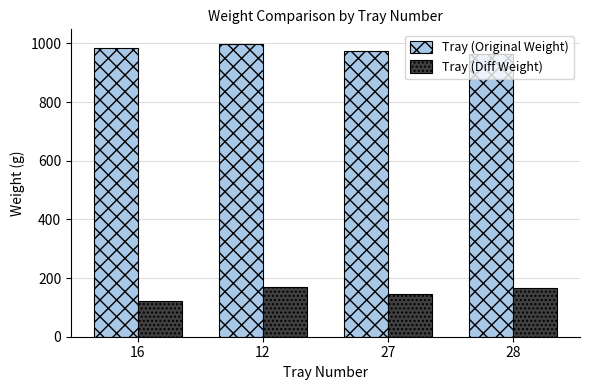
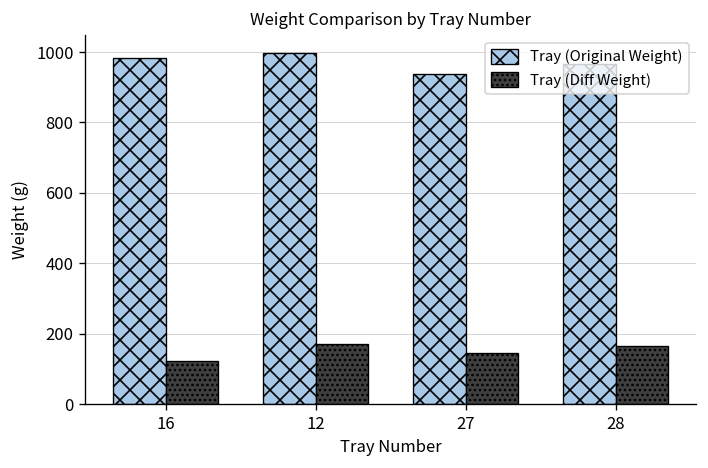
  {
    "Tray (Original Weight)": {
      "16": 980,
      "12": 1000,
-     "27": 970
+     "27": 940
    },
    "Tray (Diff Weight)": {
      "16": 120,
      "12": 170,
      "27": 150,
      "28": 170
    }
  }
